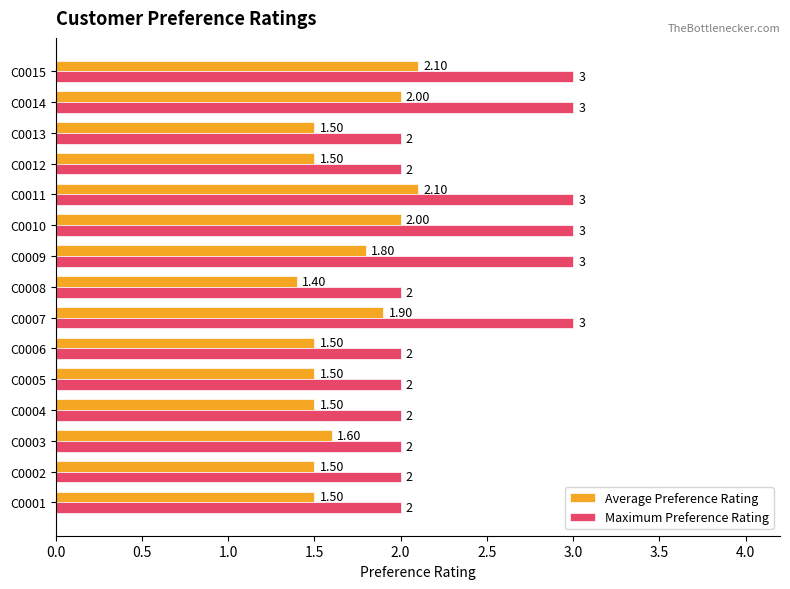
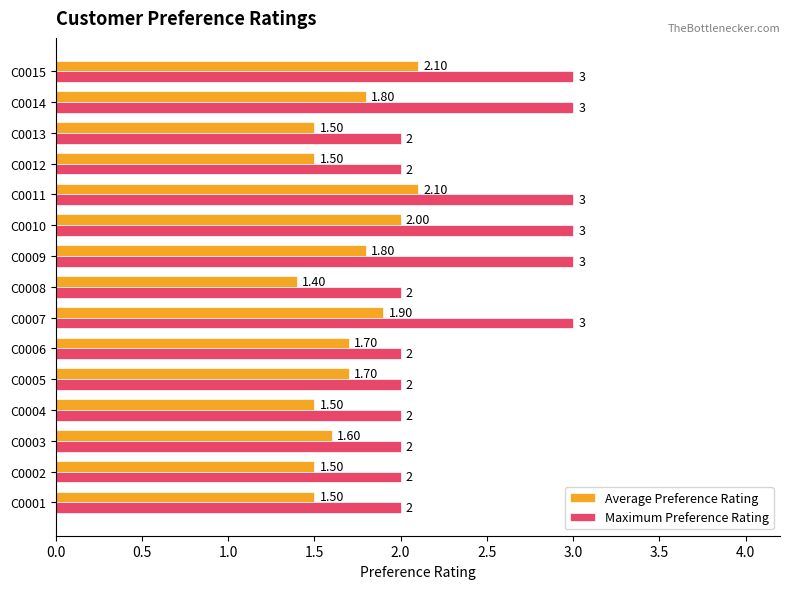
  {
    "Average Preference Rating": {
      "C0015": 2.10,
-     "C0014": 2.00,
+     "C0014": 1.80,
      "C0013": 1.50,
      "C0012": 1.50,
      "C0011": 2.10,
      "C0010": 2.00,
      "C0009": 1.80,
      "C0008": 1.40,
      "C0007": 1.90,
-     "C0006": 1.50,
-     "C0005": 1.50,
+     "C0006": 1.70,
+     "C0005": 1.70,
      "C0004": 1.50,
      "C0003": 1.60,
      "C0002": 1.50,
      "C0001": 1.50
    },
    "Maximum Preference Rating": {
      "C0015": 3,
      "C0014": 3,
      "C0013": 2,
      "C0012": 2,
      "C0011": 3,
      "C0010": 3,
      "C0009": 3,
      "C0008": 2,
      "C0007": 3,
      "C0006": 2,
      "C0005": 2,
      "C0004": 2,
      "C0003": 2,
      "C0002": 2,
      "C0001": 2
    }
  }
